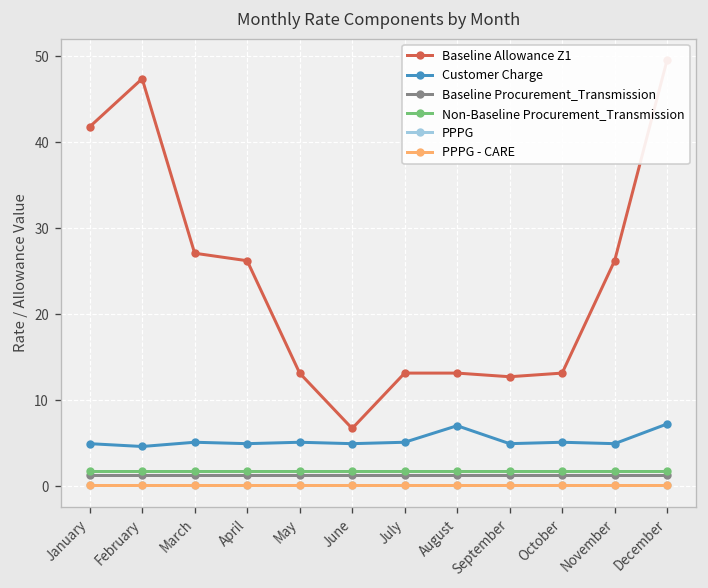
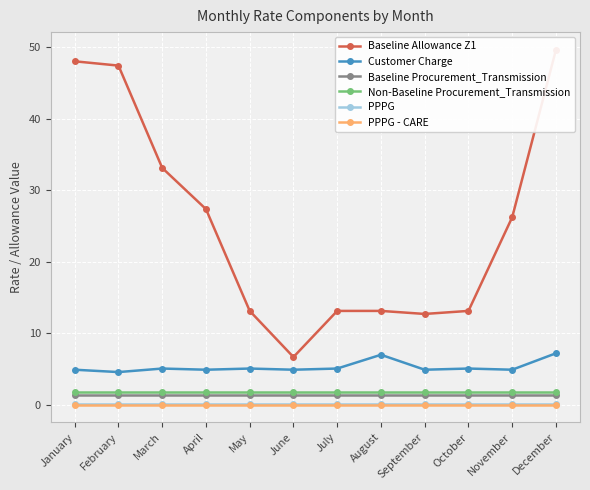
  {
    "Baseline Allowance Z1": {
-     "January": 42,
+     "January": 48,
      "February": 47,
-     "March": 27,
-     "April": 26,
+     "March": 33,
+     "April": 27,
      "May": 13,
      "June": 7,
      "July": 13,
      "August": 13,
      "September": 13,
      "October": 13,
      "November": 26
    },
    "Customer Charge": {
      "January": 5,
      "February": 5,
      "March": 5,
      "April": 5,
      "May": 5,
      "June": 5,
      "July": 5,
      "August": 7,
      "September": 5,
      "October": 5,
      "November": 5,
      "December": 7
    },
    "Baseline Procurement_Transmission": {
      "January": 1,
      "February": 1,
      "March": 1,
      "April": 1,
      "May": 1,
      "June": 1,
      "July": 1,
      "August": 1,
      "September": 1,
      "October": 1,
      "November": 1,
      "December": 1
    },
    "Non-Baseline Procurement_Transmission": {
      "January": 2,
      "February": 2,
      "March": 2,
      "April": 2,
      "May": 2,
      "June": 2,
      "July": 2,
      "August": 2,
      "September": 2,
      "October": 2,
      "November": 2,
      "December": 2
    },
    "PPPG - CARE": {
      "January": 0,
      "February": 0,
      "March": 0,
      "April": 0,
      "May": 0,
      "June": 0,
      "July": 0,
      "August": 0,
      "September": 0,
      "October": 0,
      "November": 0,
      "December": 0
    }
  }
